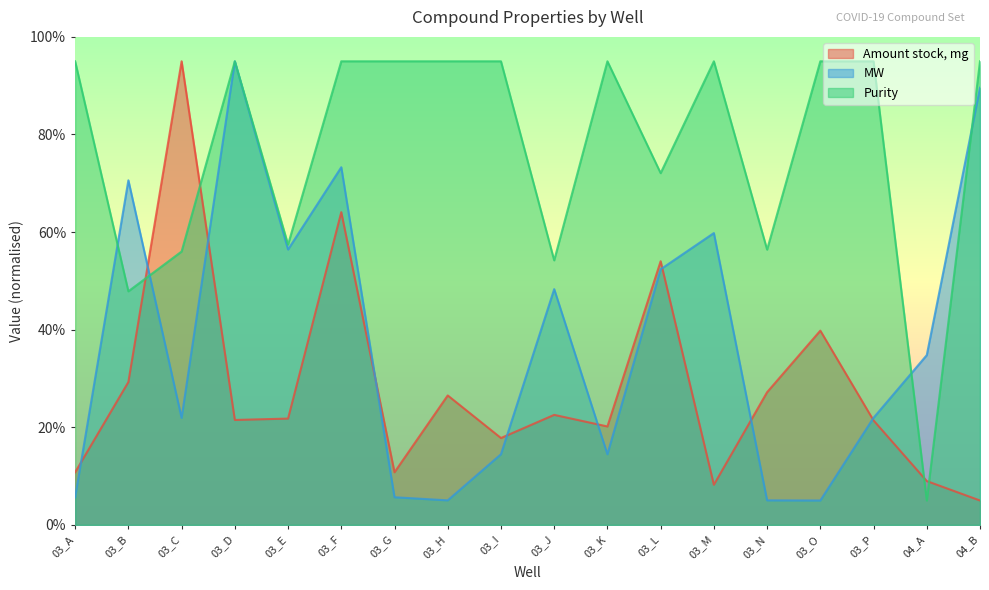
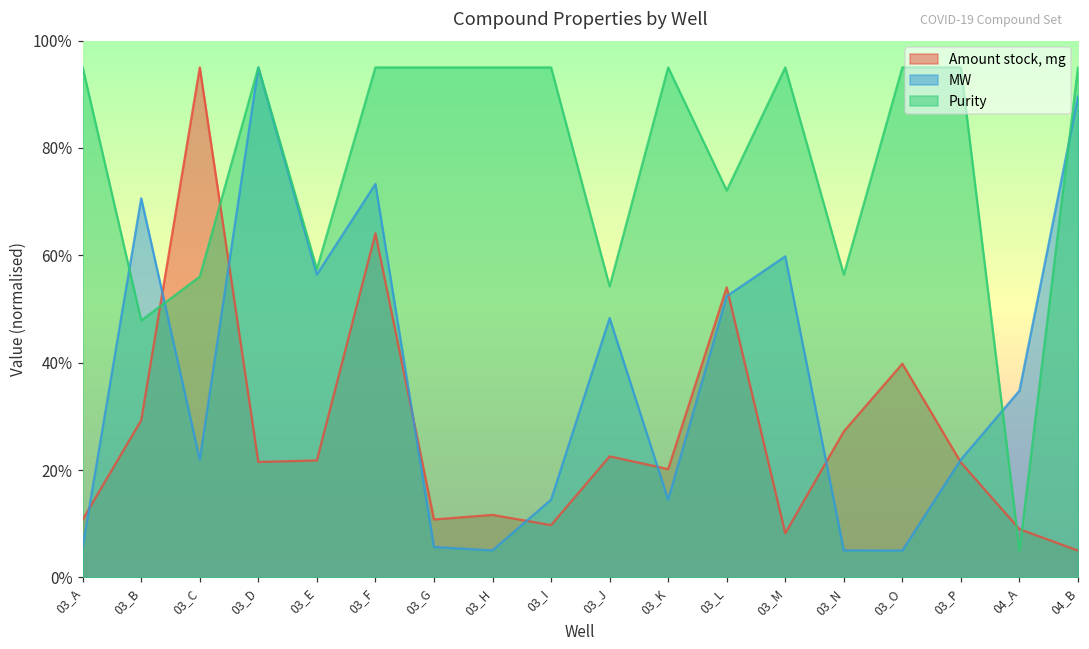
  {
    "Amount stock, mg": {
      "03_A": "11%",
      "03_B": "29%",
      "03_C": "95%",
      "03_D": "22%",
      "03_E": "22%",
      "03_F": "64%",
      "03_G": "11%",
-     "03_H": "27%",
-     "03_I": "18%",
+     "03_H": "12%",
+     "03_I": "10%",
      "03_J": "23%",
      "03_K": "20%",
      "03_L": "54%",
      "03_M": "8%",
      "03_N": "27%",
      "03_O": "40%",
      "03_P": "21%",
      "04_A": "9%",
      "04_B": "5%"
    },
    "MW": {
      "03_A": "6%",
      "03_B": "71%",
      "03_C": "22%",
      "03_E": "56%",
      "03_F": "73%",
      "03_G": "6%",
      "03_H": "5%",
      "03_I": "14%",
      "03_J": "48%",
      "03_K": "14%",
      "03_L": "52%",
      "03_M": "60%",
      "03_N": "5%",
      "03_O": "5%",
      "03_P": "22%",
      "04_A": "35%",
      "04_B": "90%"
    },
    "Purity": {
      "03_A": "95%",
      "03_B": "48%",
      "03_C": "56%",
      "03_E": "57%",
      "03_F": "95%",
      "03_G": "95%",
      "03_H": "95%",
      "03_I": "95%",
      "03_J": "54%",
      "03_K": "95%",
      "03_L": "72%",
      "03_M": "95%",
      "03_N": "56%",
      "03_O": "95%",
      "04_A": "5%",
      "04_B": "95%"
    }
  }
